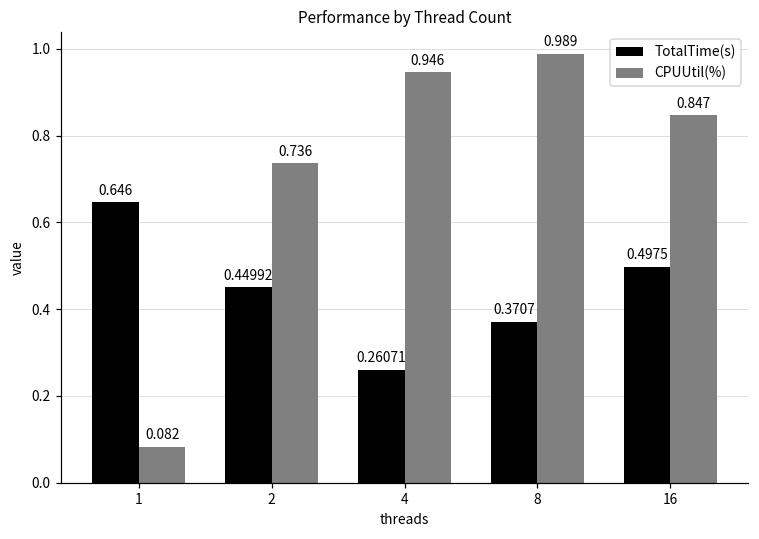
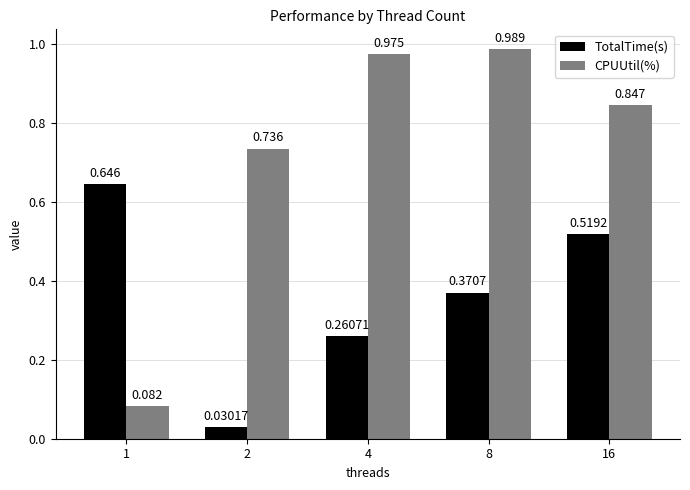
  {
    "TotalTime(s)": {
      "1": 0.646,
-     "2": 0.44992,
+     "2": 0.03017,
      "4": 0.26071,
      "8": 0.3707,
-     "16": 0.4975
+     "16": 0.5192
    },
    "CPUUtil(%)": {
      "1": 0.082,
      "2": 0.736,
-     "4": 0.946,
+     "4": 0.975,
      "8": 0.989,
      "16": 0.847
    }
  }
